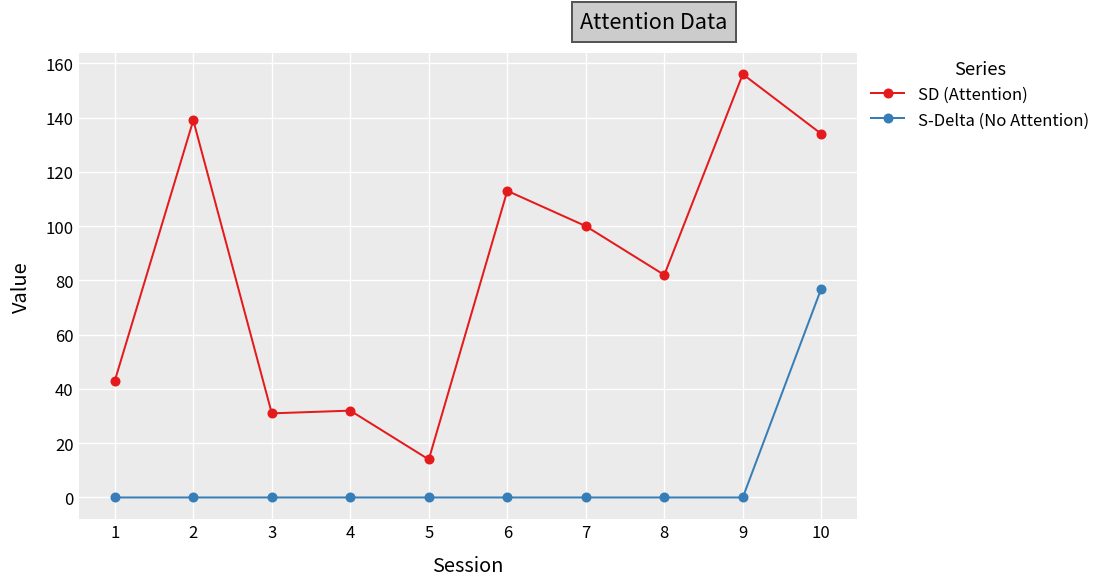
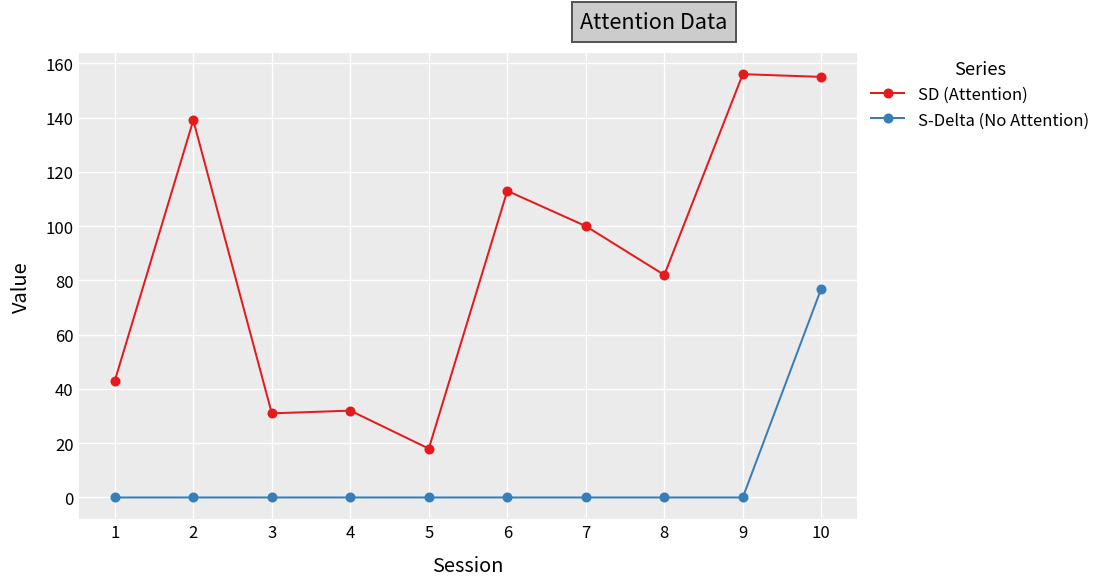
  {
    "SD (Attention)": {
      "1": 43,
      "2": 139,
      "3": 31,
      "4": 32,
-     "5": 14,
+     "5": 18,
      "6": 113,
      "7": 100,
      "8": 82,
      "9": 156,
-     "10": 134
+     "10": 155
    },
    "S-Delta (No Attention)": {
      "1": 0,
      "2": 0,
      "3": 0,
      "4": 0,
      "5": 0,
      "6": 0,
      "7": 0,
      "8": 0,
      "9": 0,
      "10": 77
    }
  }
